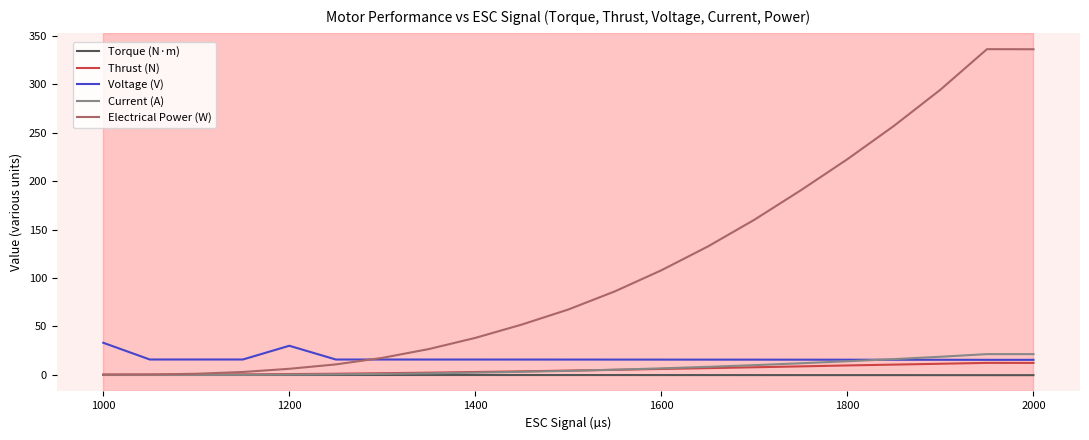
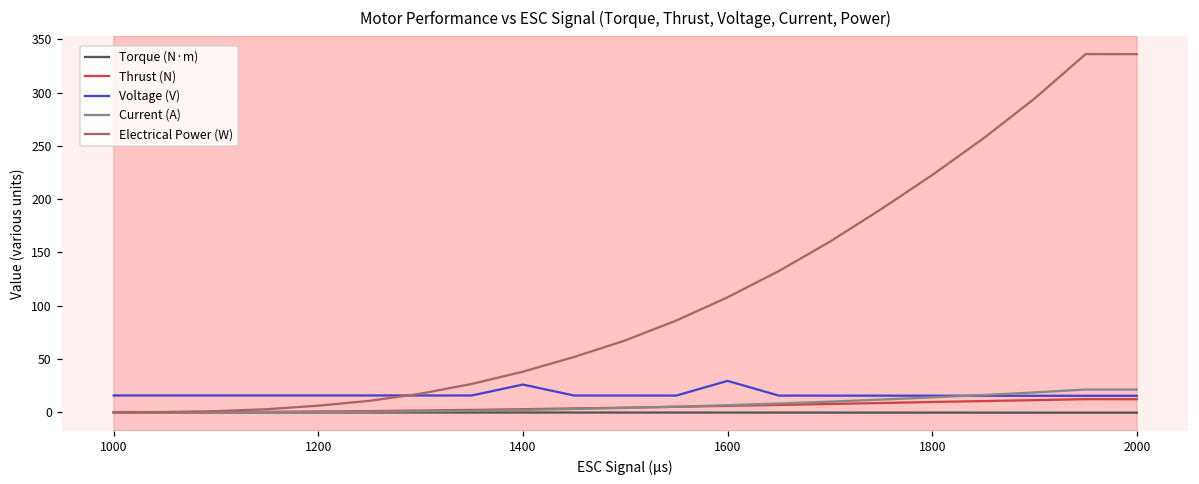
  {
    "Torque (N·m)": {
      "1600": 0,
      "1800": 0,
      "2000": 0
    },
    "Voltage (V)": {
-     "1000": 30,
-     "1200": 30,
-     "1400": 20,
-     "1600": 20,
+     "1000": 20,
+     "1200": 20,
+     "1400": 30,
+     "1600": 30,
      "2000": 20
    }
  }
